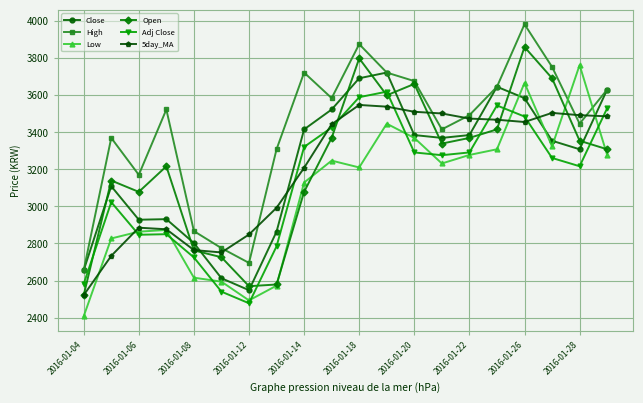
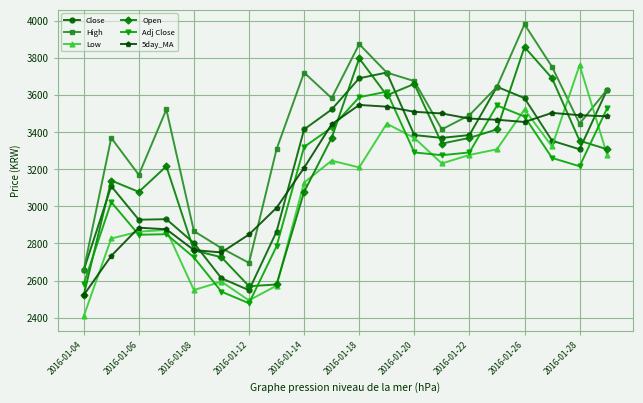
  {
    "Low": {
      "2016-01-04": 2410,
      "2016-01-06": 2860,
-     "2016-01-08": 2620,
+     "2016-01-08": 2550,
      "2016-01-12": 2490,
      "2016-01-14": 3130,
      "2016-01-18": 3210,
      "2016-01-20": 3370,
-     "2016-01-26": 3670,
+     "2016-01-26": 3520,
      "2016-01-28": 3760
    }
  }
